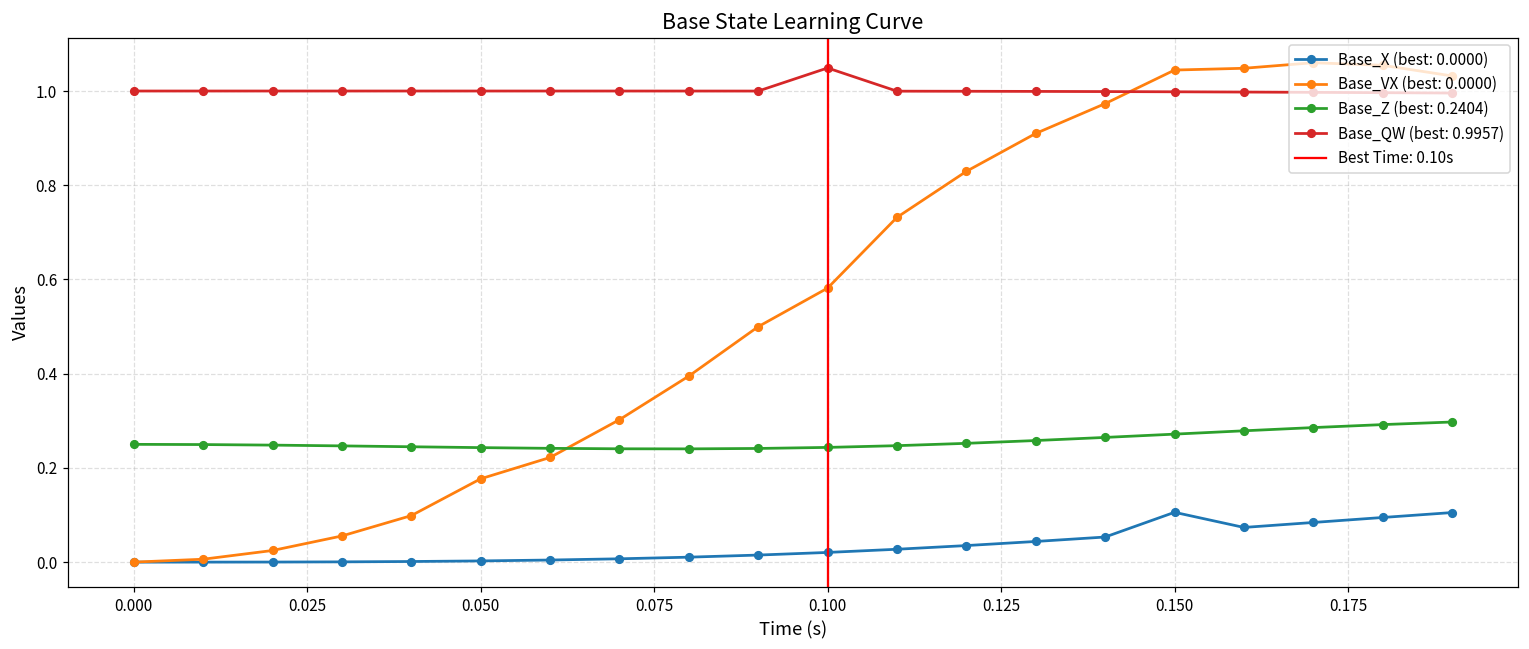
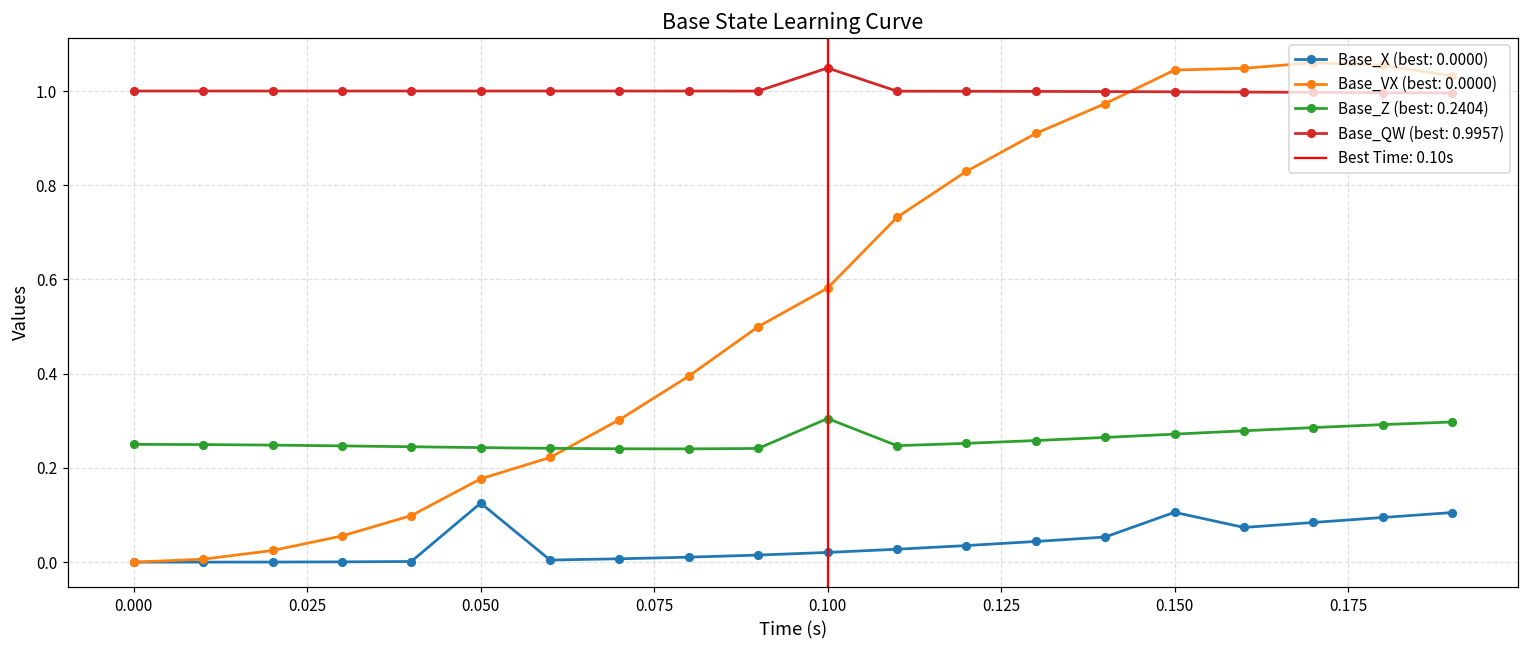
  {
    "Base_X (best: 0.0000)": {
-     "0.050": 0.00,
+     "0.050": 0.13,
      "0.100": 0.02,
      "0.150": 0.11
    },
    "Base_VX (best: 0.0000)": {
      "0.050": 0.18,
      "0.100": 0.58,
      "0.150": 1.04
    },
    "Base_Z (best: 0.2404)": {
      "0.000": 0.25,
      "0.050": 0.24,
-     "0.100": 0.24,
+     "0.100": 0.30,
      "0.150": 0.27
    },
    "Base_QW (best: 0.9957)": {
      "0.000": 1.00,
      "0.050": 1.00,
      "0.100": 1.05,
      "0.150": 1.00
    }
  }
